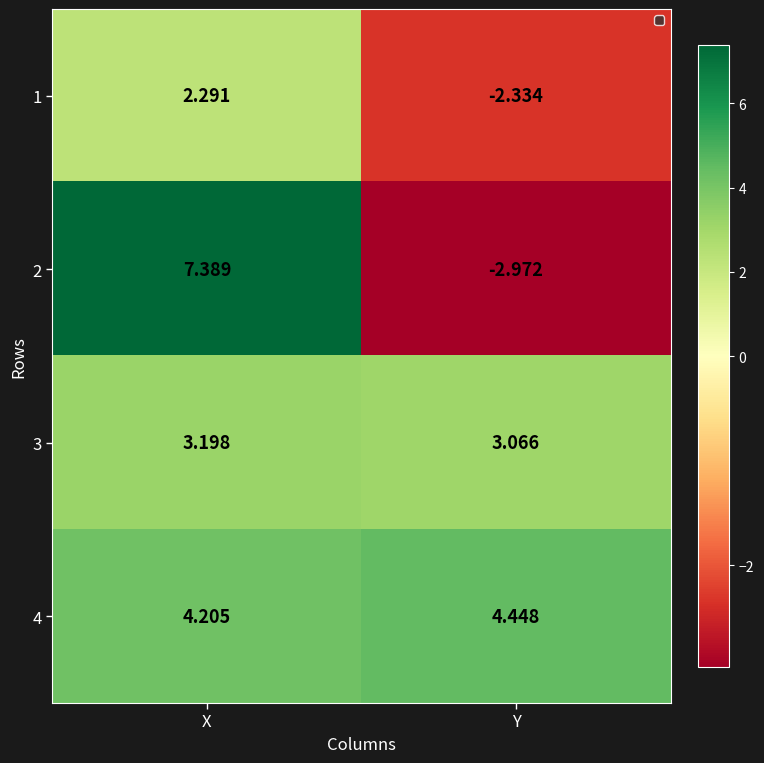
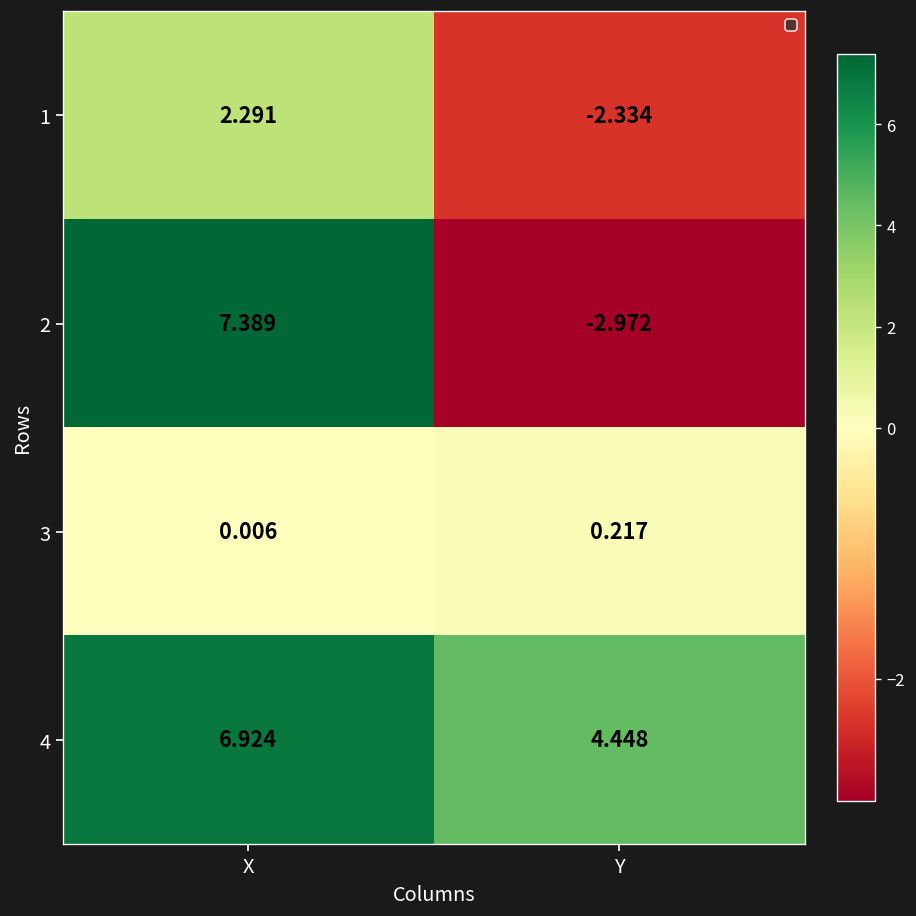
  {
    "1": {
      "X": 2.291,
      "Y": -2.334
    },
    "2": {
      "X": 7.389,
      "Y": -2.972
    },
    "3": {
-     "X": 3.198,
-     "Y": 3.066
+     "X": 0.006,
+     "Y": 0.217
    },
    "4": {
-     "X": 4.205,
+     "X": 6.924,
      "Y": 4.448
    }
  }
